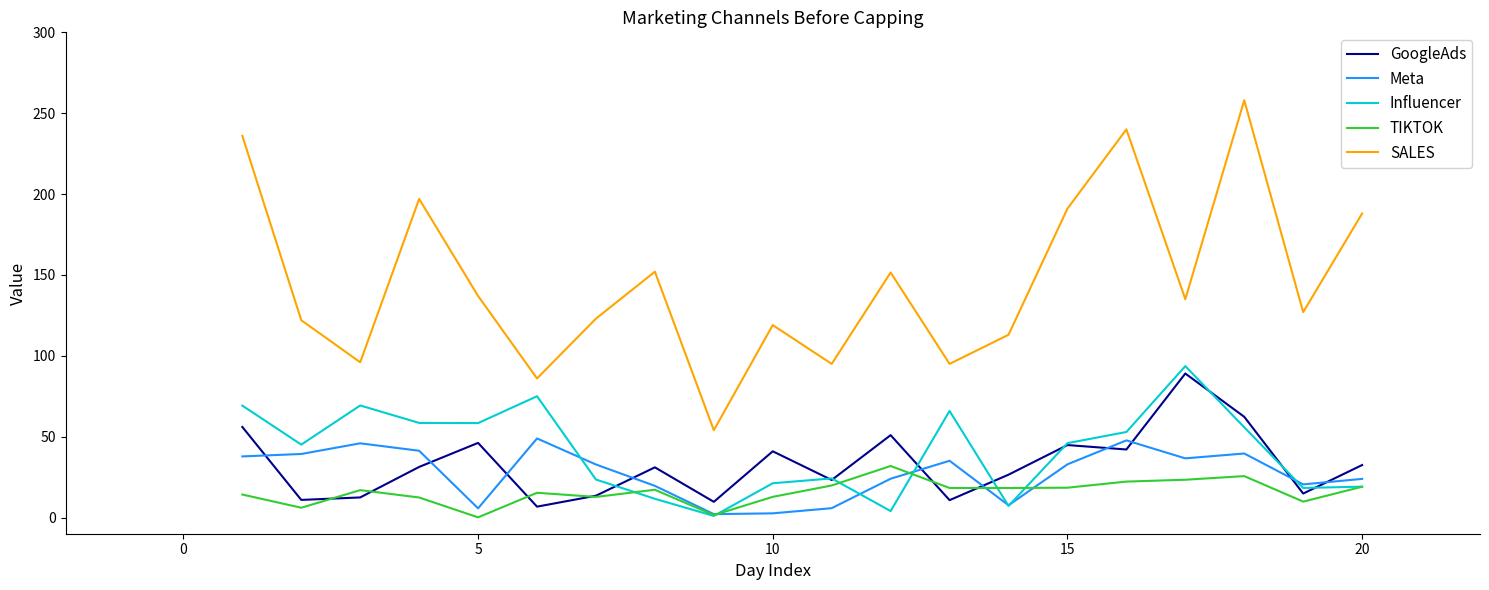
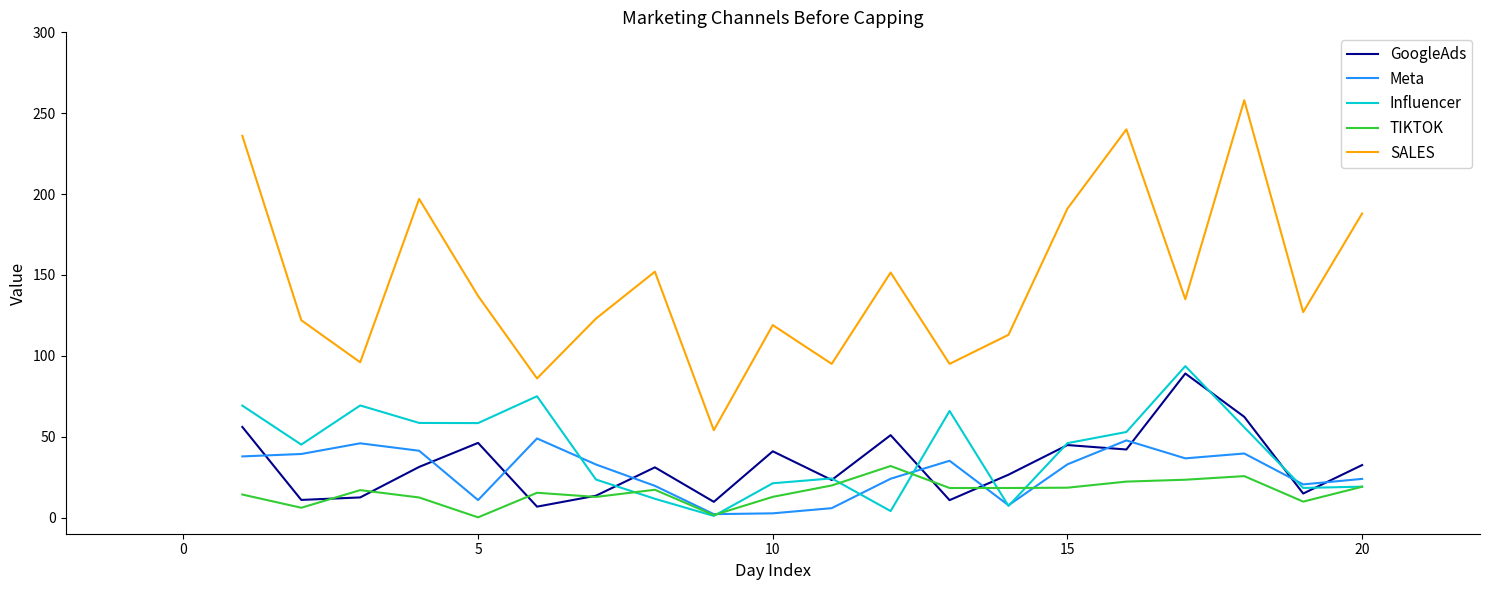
  {
    "GoogleAds": {
      "5": 46,
      "10": 41,
      "20": 32
    },
    "Meta": {
-     "5": 6,
+     "5": 11,
      "10": 3,
      "15": 33,
      "20": 24
    },
    "Influencer": {
      "5": 58,
      "10": 21
    },
    "TIKTOK": {
      "5": 0,
      "10": 13,
      "15": 18
    },
    "SALES": {
      "5": 137,
      "10": 119,
      "15": 191,
      "20": 188
    }
  }
